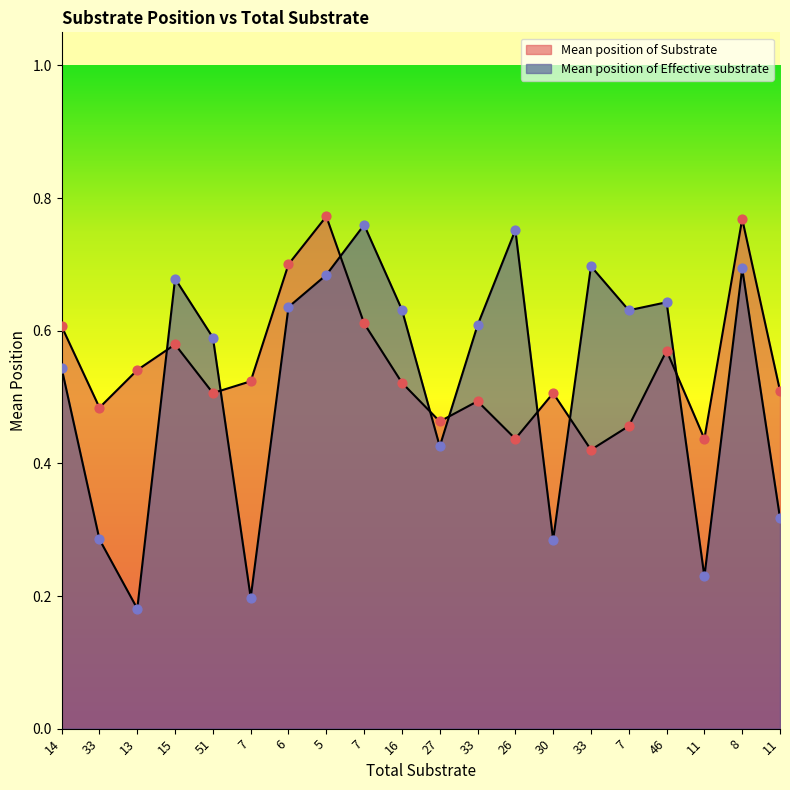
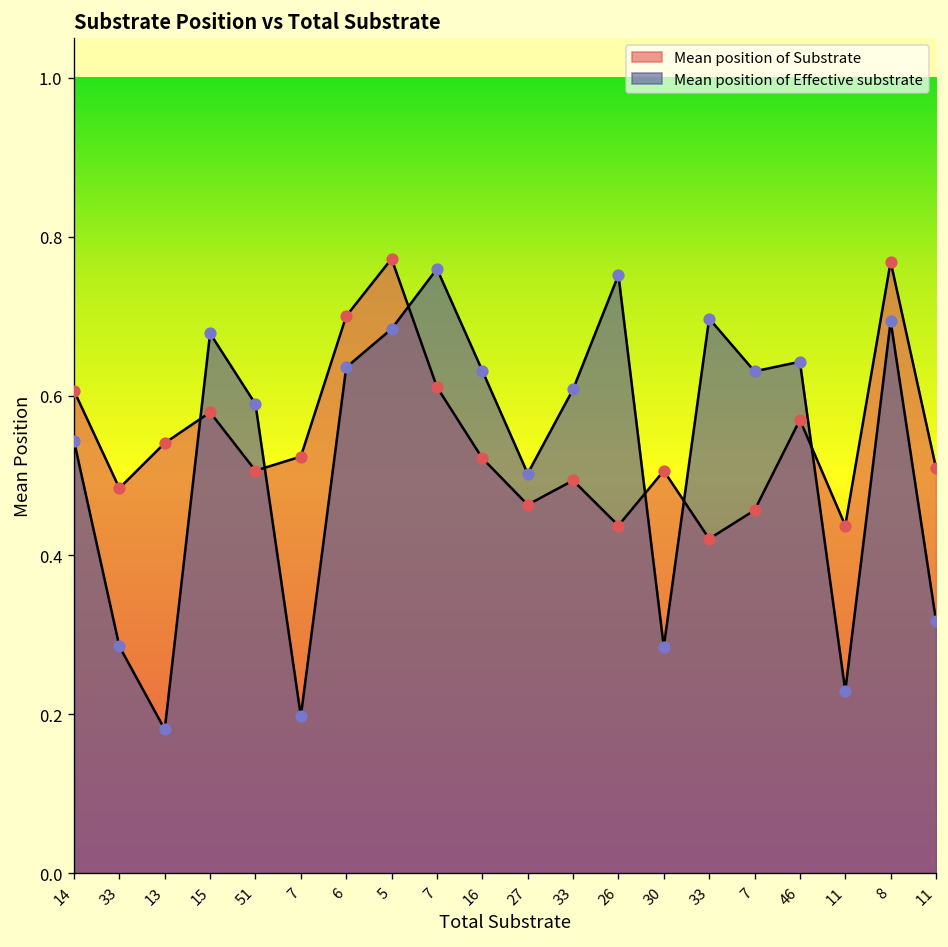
  {
    "Mean position of Substrate": {
      "14": 0.61,
      "13": 0.54,
      "15": 0.58,
      "51": 0.51,
      "6": 0.70,
      "5": 0.77,
      "16": 0.52,
      "27": 0.46,
      "26": 0.44,
      "30": 0.51,
      "46": 0.57,
      "8": 0.77
    },
    "Mean position of Effective substrate": {
      "14": 0.54,
      "13": 0.18,
      "15": 0.68,
      "51": 0.59,
      "6": 0.64,
      "5": 0.68,
      "16": 0.63,
-     "27": 0.43,
+     "27": 0.50,
      "26": 0.75,
      "30": 0.28,
      "46": 0.64,
      "8": 0.69
    }
  }
